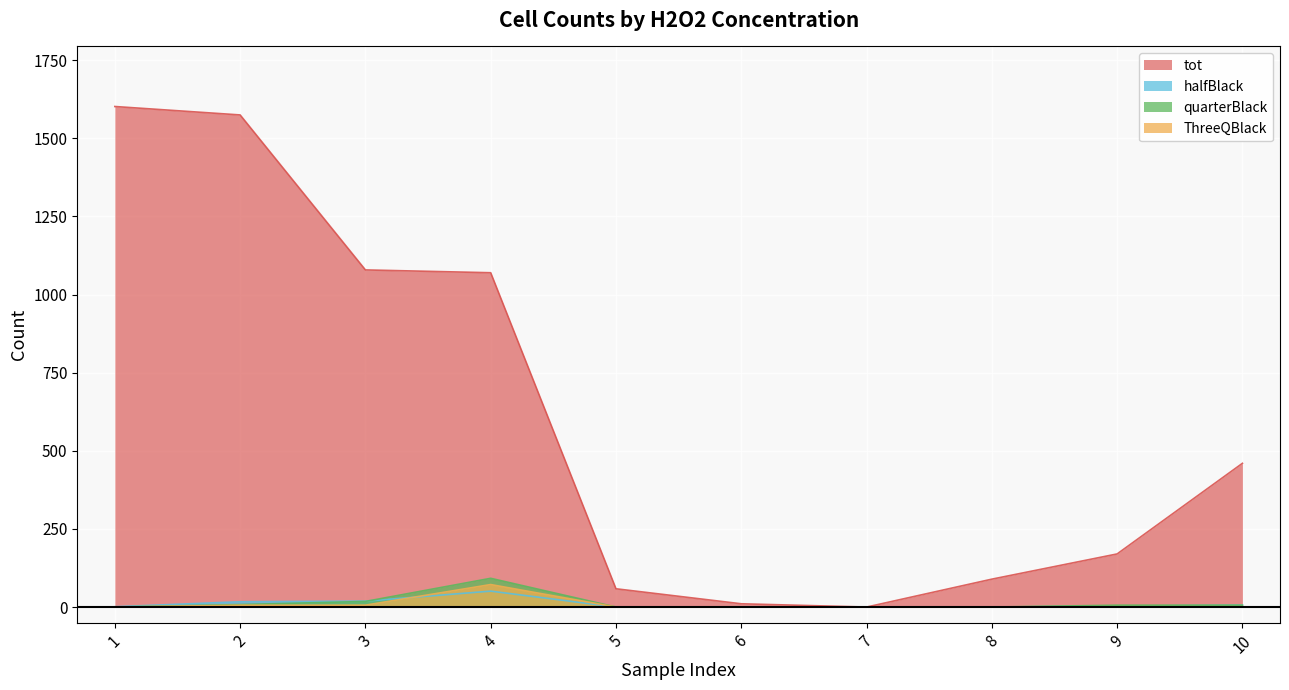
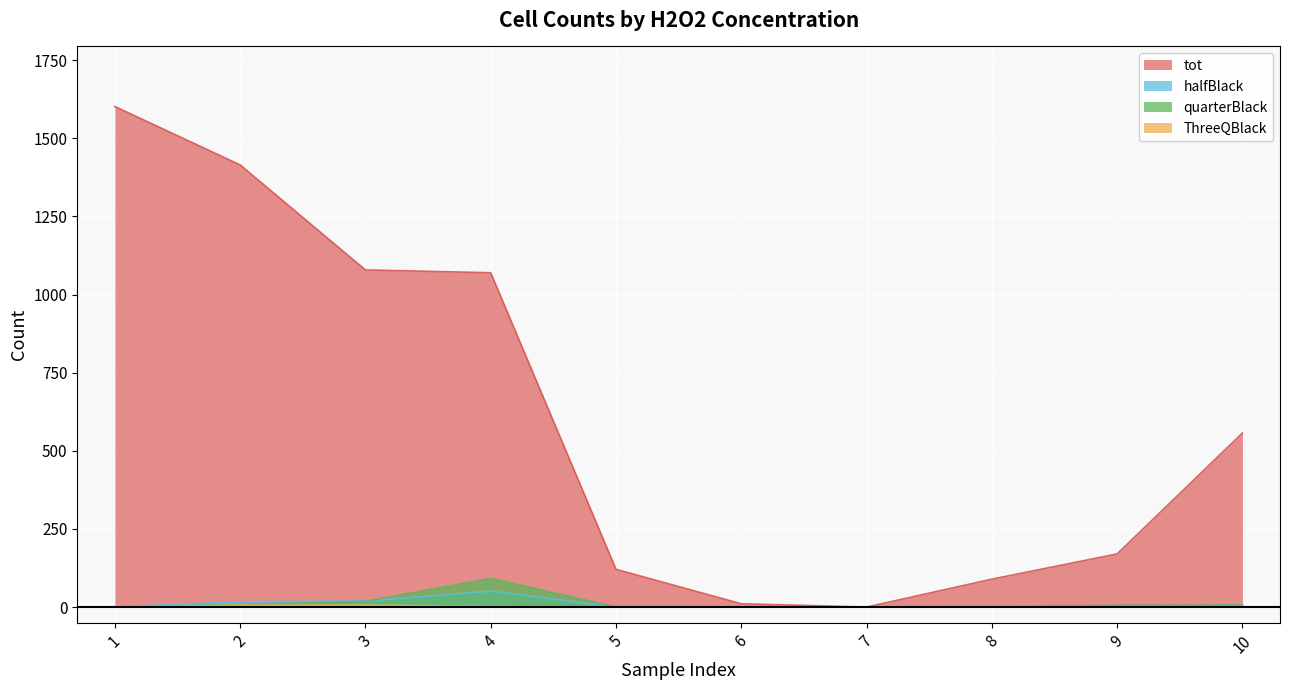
  {
    "tot": {
      "1": 1600,
-     "2": 1580,
+     "2": 1420,
      "3": 1080,
      "4": 1070,
-     "5": 60,
+     "5": 120,
      "6": 10,
      "8": 90,
      "9": 170,
-     "10": 460
+     "10": 560
    },
    "halfBlack": {
      "2": 20,
      "4": 50
    },
    "quarterBlack": {
      "4": 90
    },
    "ThreeQBlack": {
      "3": 10,
-     "4": 70
+     "4": 0
    }
  }
